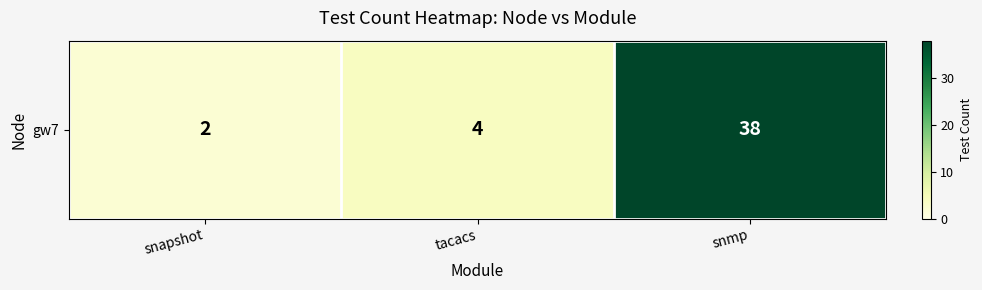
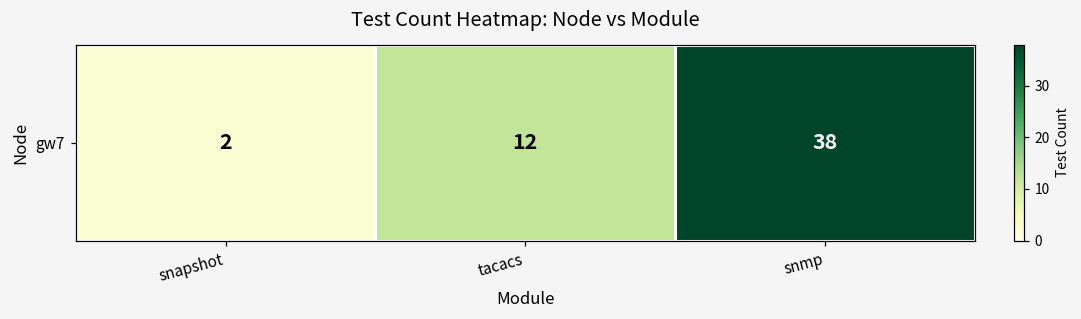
  {
    "gw7": {
      "snapshot": 2,
-     "tacacs": 4,
+     "tacacs": 12,
      "snmp": 38
    }
  }
